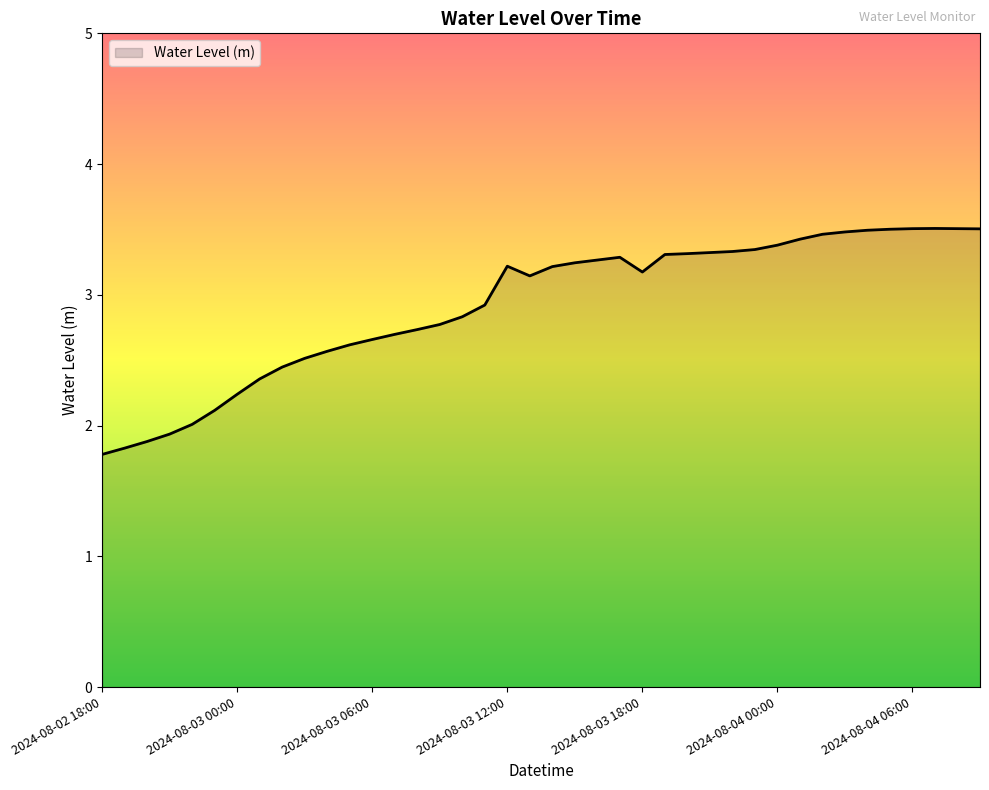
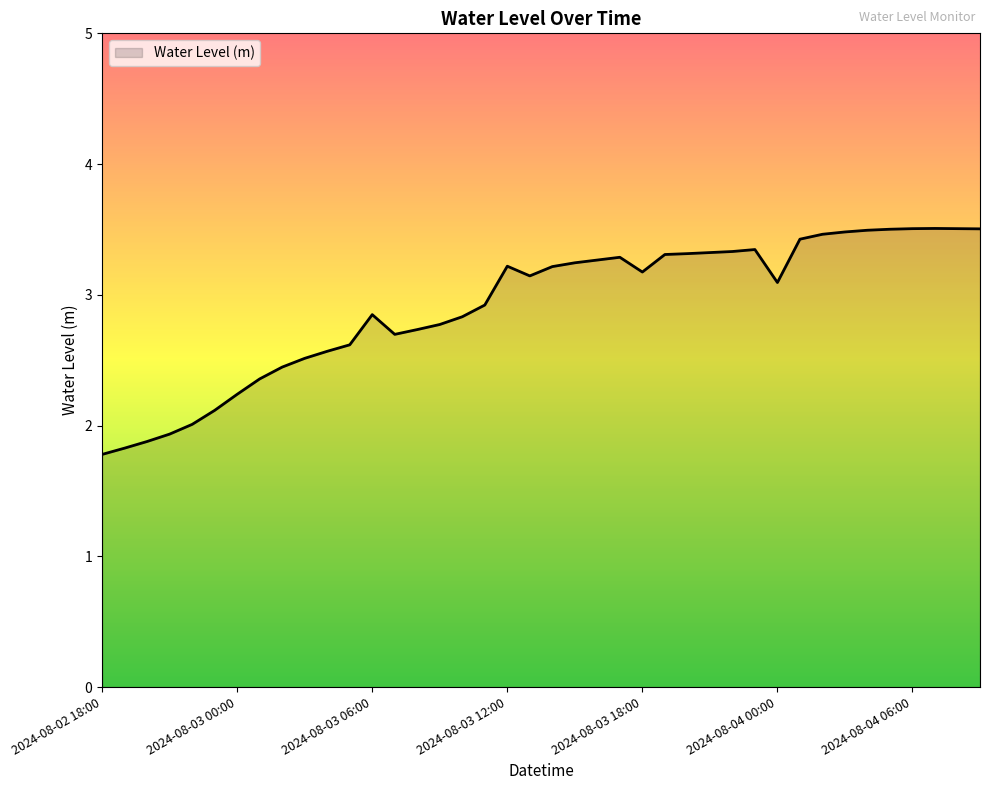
  {
    "2024-08-02 18:00": 1.78,
    "2024-08-03 00:00": 2.24,
-   "2024-08-03 06:00": 2.66,
+   "2024-08-03 06:00": 2.85,
    "2024-08-03 12:00": 3.22,
    "2024-08-03 18:00": 3.17,
-   "2024-08-04 00:00": 3.38,
+   "2024-08-04 00:00": 3.09,
    "2024-08-04 06:00": 3.51
  }
